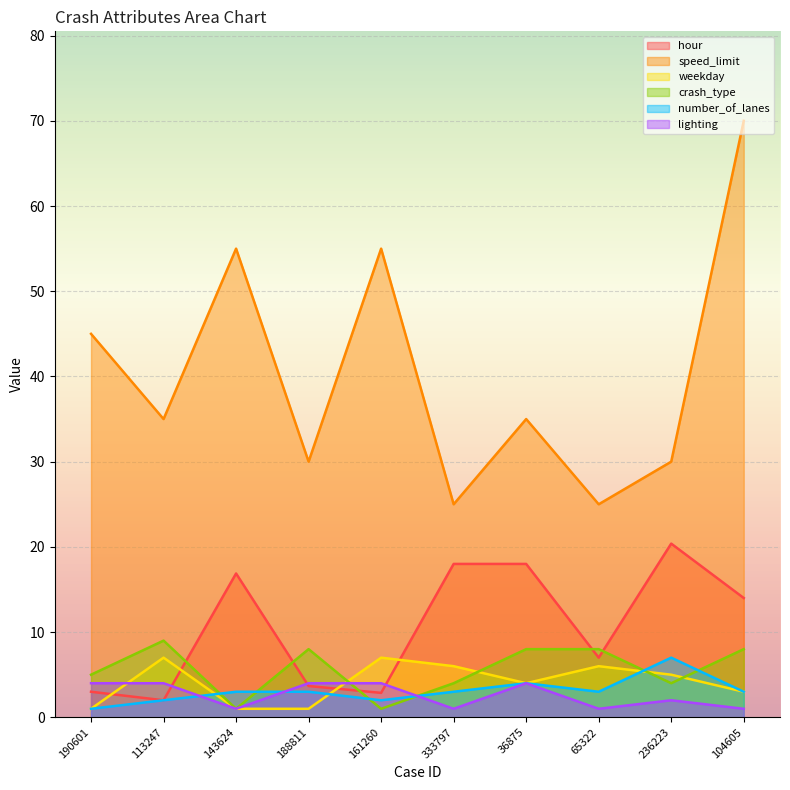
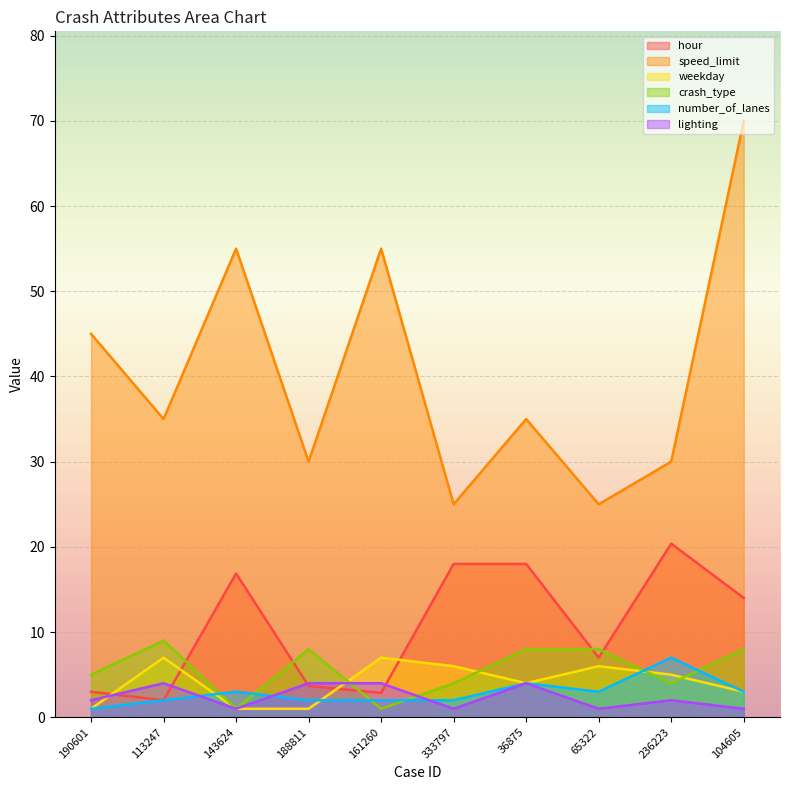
  {
    "hour": {
      "190601": 3,
      "143624": 17,
      "188811": 4,
      "161260": 3,
      "333797": 18,
      "36875": 18,
      "65322": 7,
      "236223": 20,
      "104605": 14
    },
    "crash_type": {
      "190601": 5,
      "113247": 9,
      "188811": 8,
      "161260": 1,
      "333797": 4,
      "36875": 8,
      "65322": 8,
      "236223": 4,
      "104605": 8
    },
    "number_of_lanes": {
      "143624": 3,
-     "188811": 3,
+     "188811": 2,
      "161260": 2,
-     "333797": 3,
+     "333797": 2,
      "65322": 3,
      "236223": 7
    },
    "lighting": {
-     "190601": 4,
+     "190601": 2,
      "113247": 4,
      "188811": 4,
      "161260": 4,
      "333797": 1,
      "65322": 1,
      "236223": 2,
      "104605": 1
    }
  }
